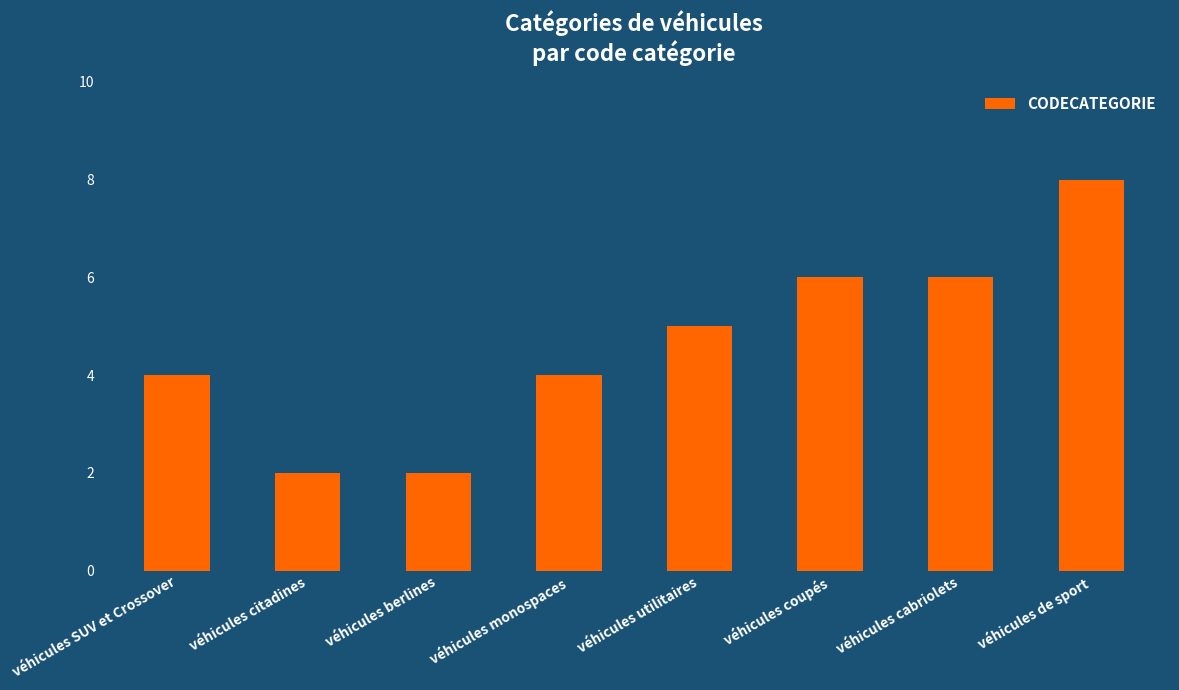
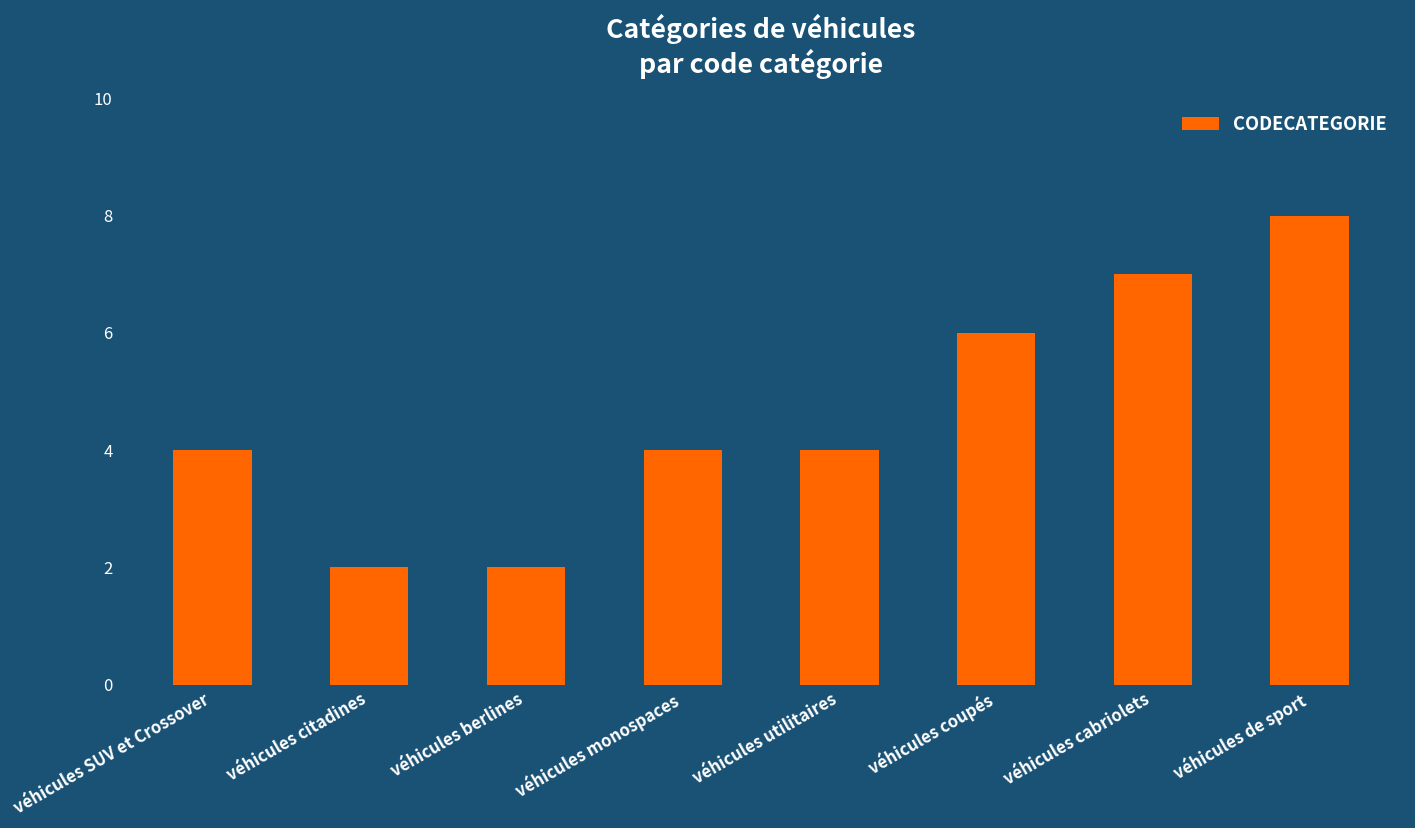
  {
    "véhicules SUV et Crossover": 4,
    "véhicules citadines": 2,
    "véhicules berlines": 2,
    "véhicules monospaces": 4,
-   "véhicules utilitaires": 5,
+   "véhicules utilitaires": 4,
    "véhicules coupés": 6,
-   "véhicules cabriolets": 6,
+   "véhicules cabriolets": 7,
    "véhicules de sport": 8
  }
